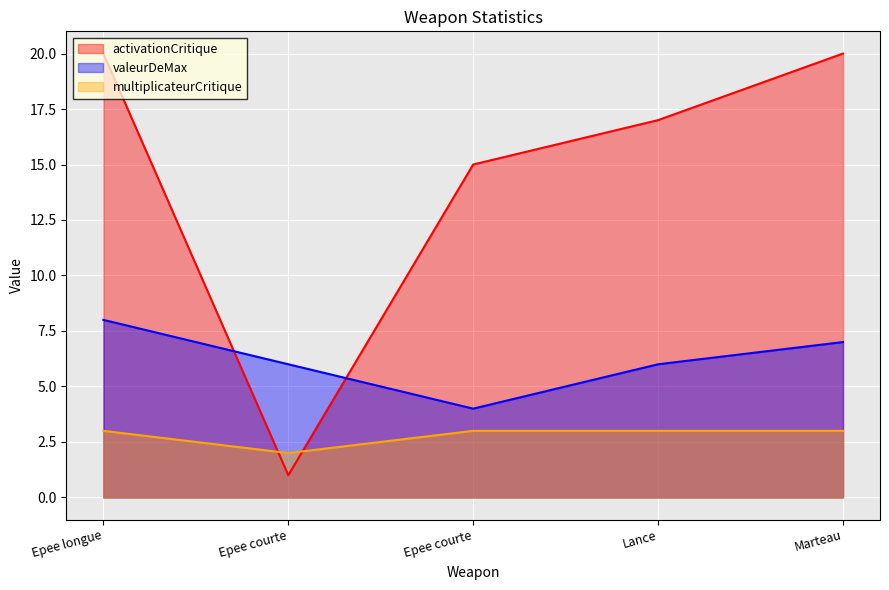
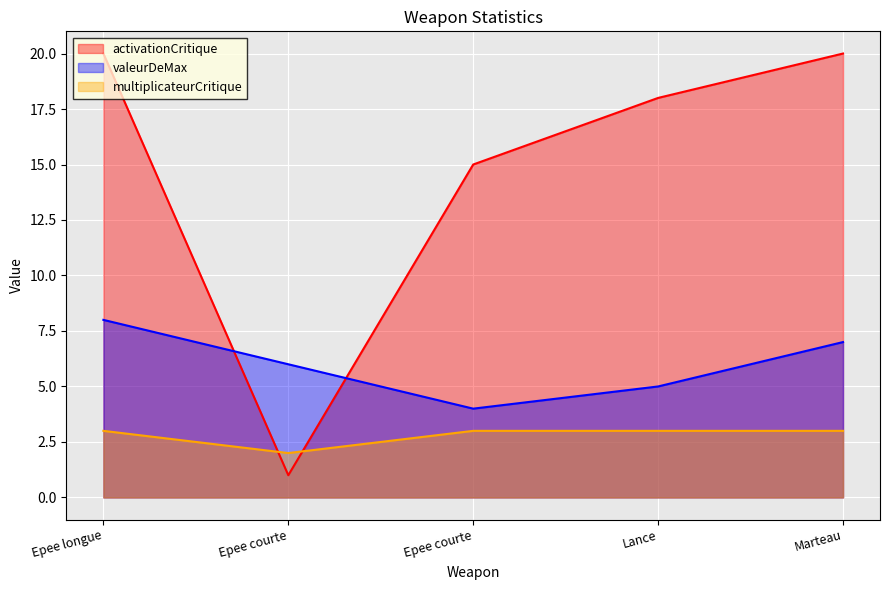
  {
    "activationCritique": {
-     "Lance": 17,
+     "Lance": 18,
      "Marteau": 20
    },
    "valeurDeMax": {
      "Epee longue": 8,
-     "Lance": 6,
+     "Lance": 5,
      "Marteau": 7
    },
    "multiplicateurCritique": {
      "Epee longue": 3,
      "Lance": 3,
      "Marteau": 3
    }
  }
